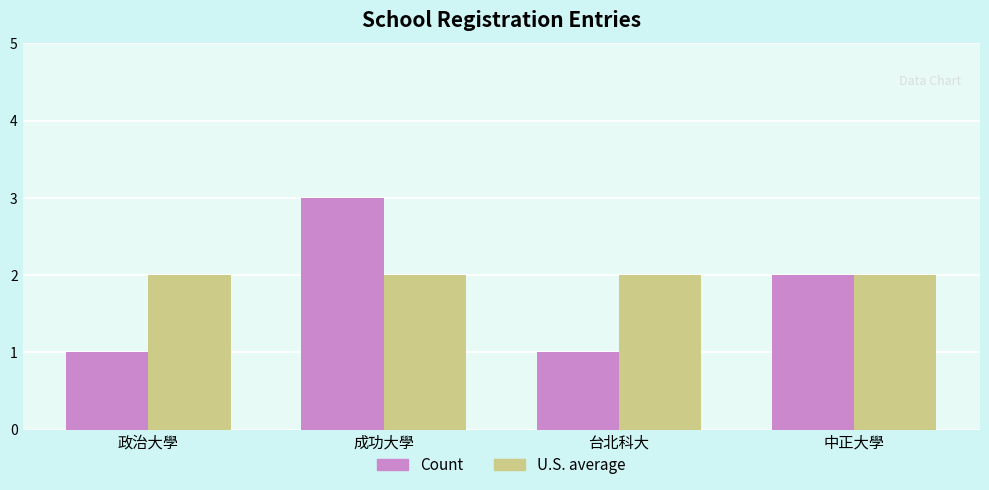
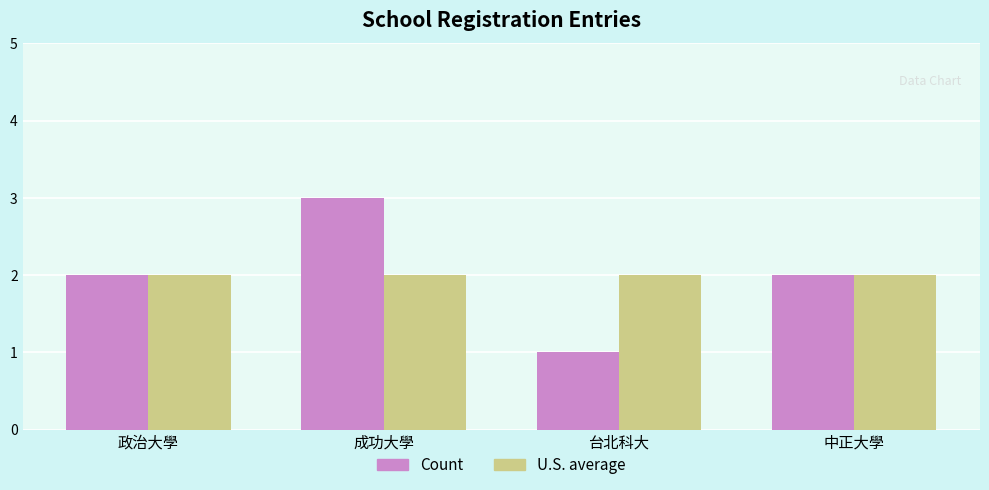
  {
    "Count": {
-     "政治大學": 1,
+     "政治大學": 2,
      "成功大學": 3,
      "台北科大": 1,
      "中正大學": 2
    },
    "U.S. average": {
      "政治大學": 2,
      "成功大學": 2,
      "台北科大": 2,
      "中正大學": 2
    }
  }
